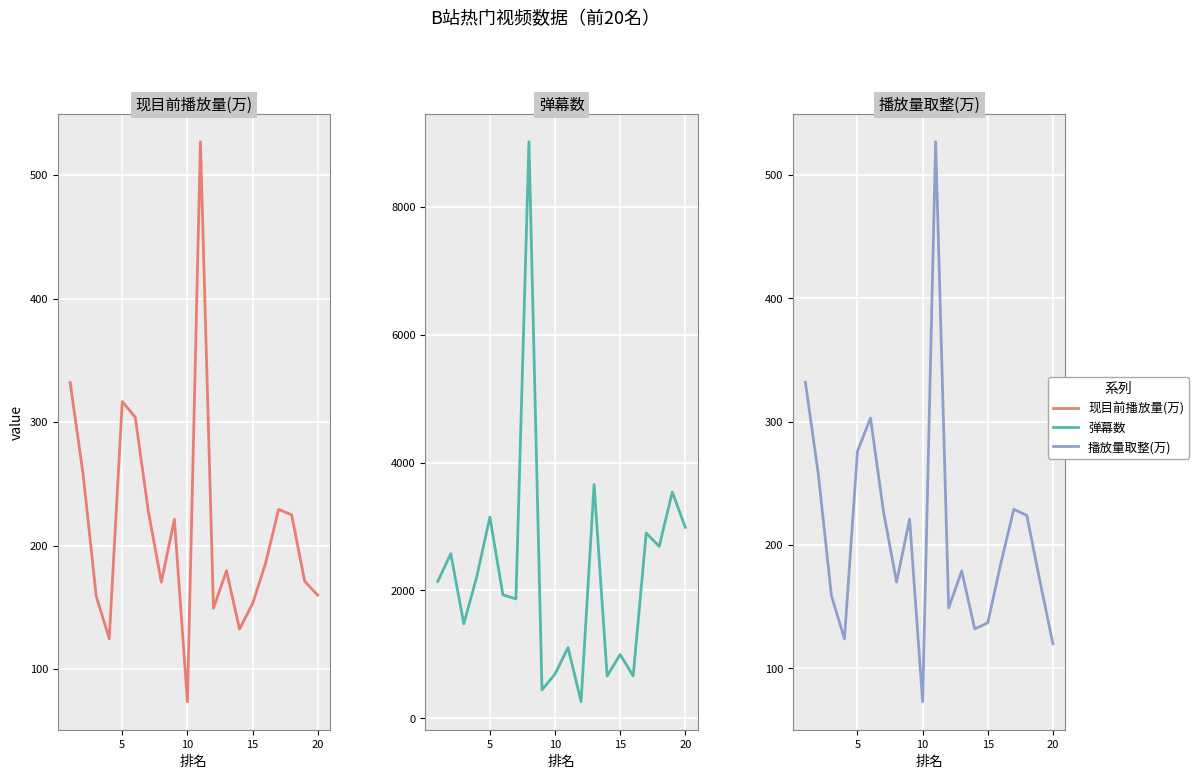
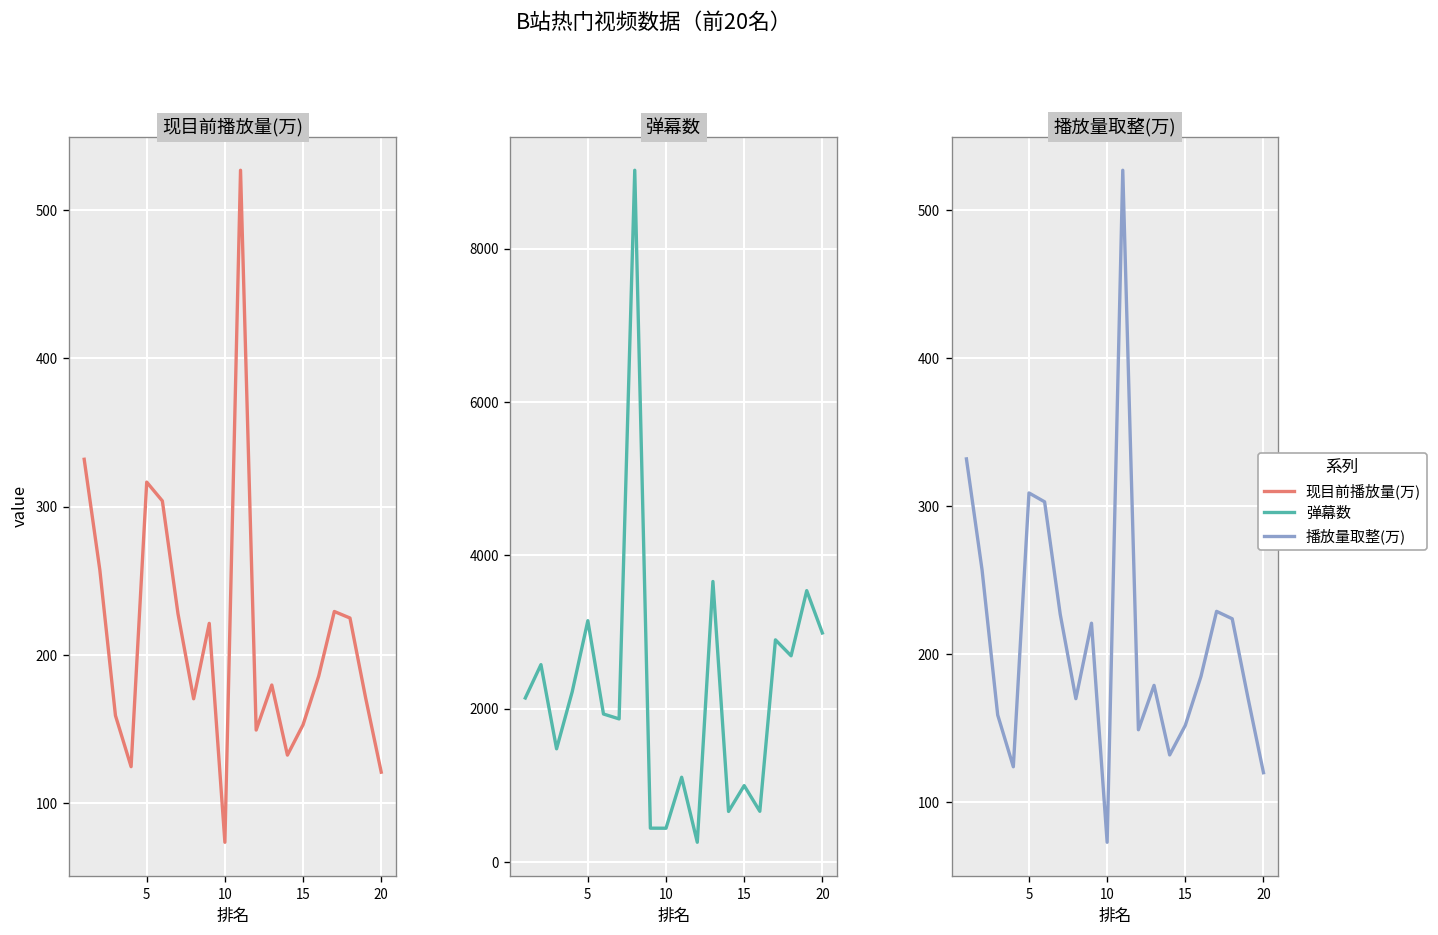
  {
    "现目前播放量(万)": {
      "5": 317,
      "10": 74,
      "15": 153,
-     "20": 160
+     "20": 121
    },
    "弹幕数": {
      "5": 3100,
-     "10": 700,
+     "10": 400,
      "15": 1000,
      "20": 3000
    },
    "播放量取整(万)": {
-     "5": 276,
+     "5": 309,
      "10": 73,
-     "15": 137,
+     "15": 152,
      "20": 120
    }
  }
